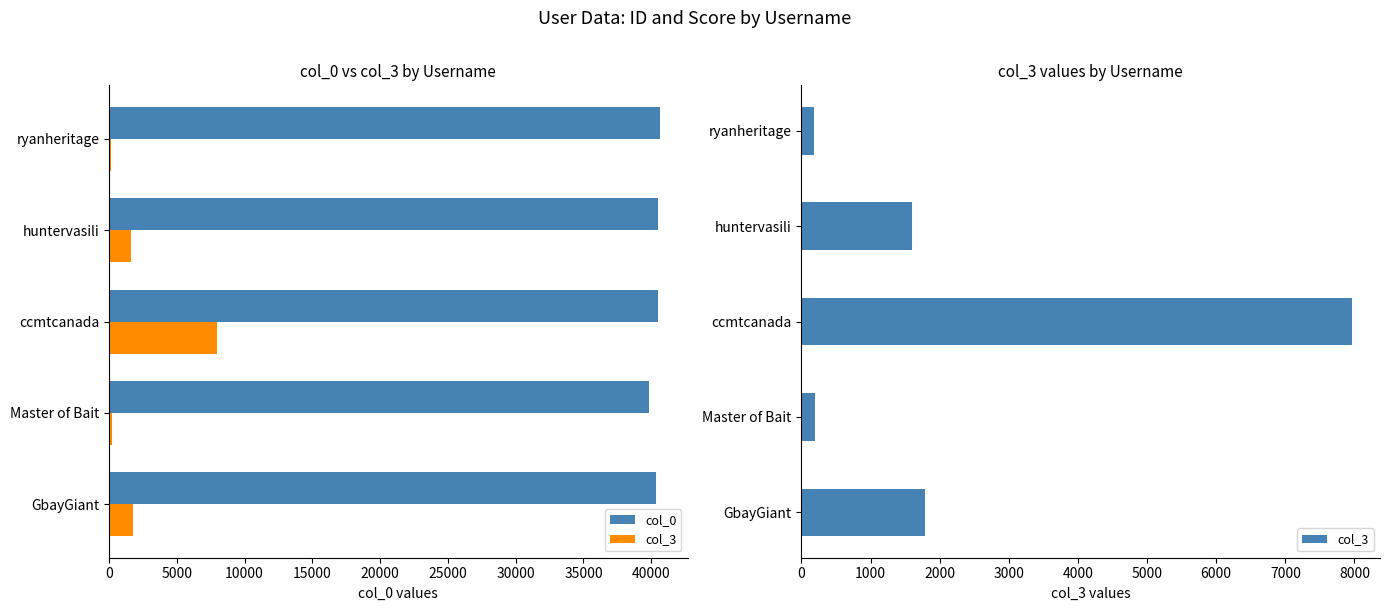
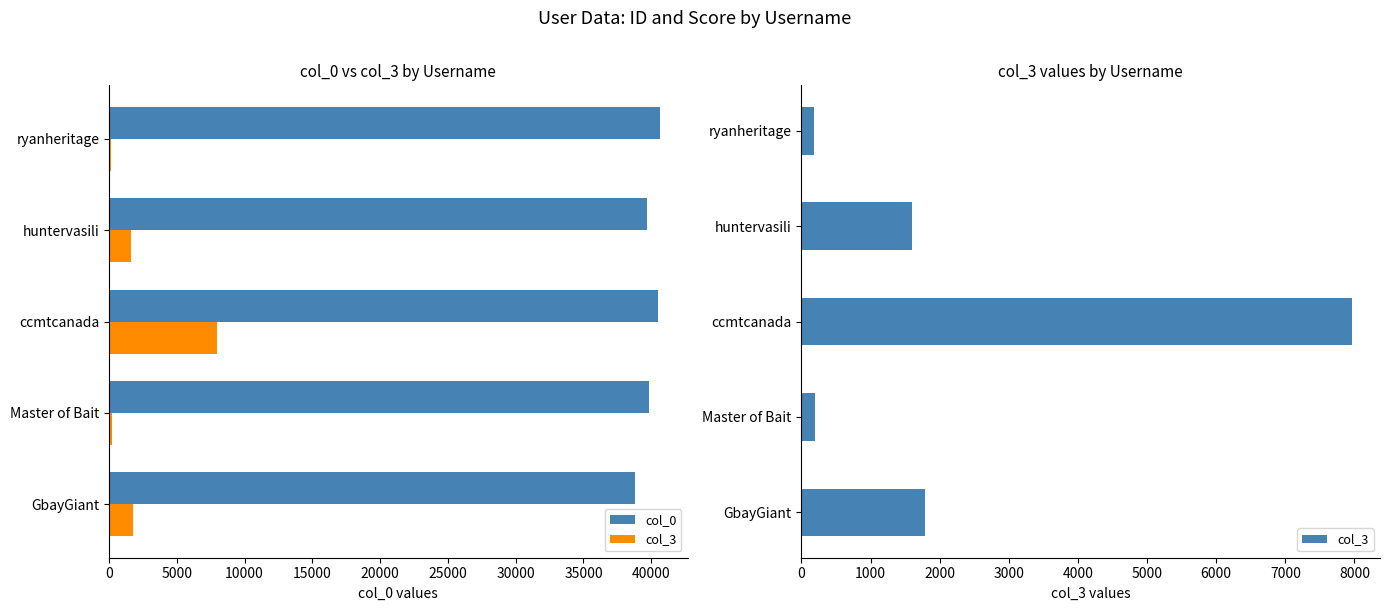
  {
    "col_0 vs col_3 by Username": {
      "col_0": {
        "ryanheritage": 40600,
-       "huntervasili": 40500,
+       "huntervasili": 39700,
        "ccmtcanada": 40500,
        "Master of Bait": 39800,
-       "GbayGiant": 40400
+       "GbayGiant": 38800
      }
    },
    "col_3 values by Username": {
      "ryanheritage": 200,
      "huntervasili": 1600,
      "ccmtcanada": 8000,
      "Master of Bait": 200,
      "GbayGiant": 1800
    }
  }
